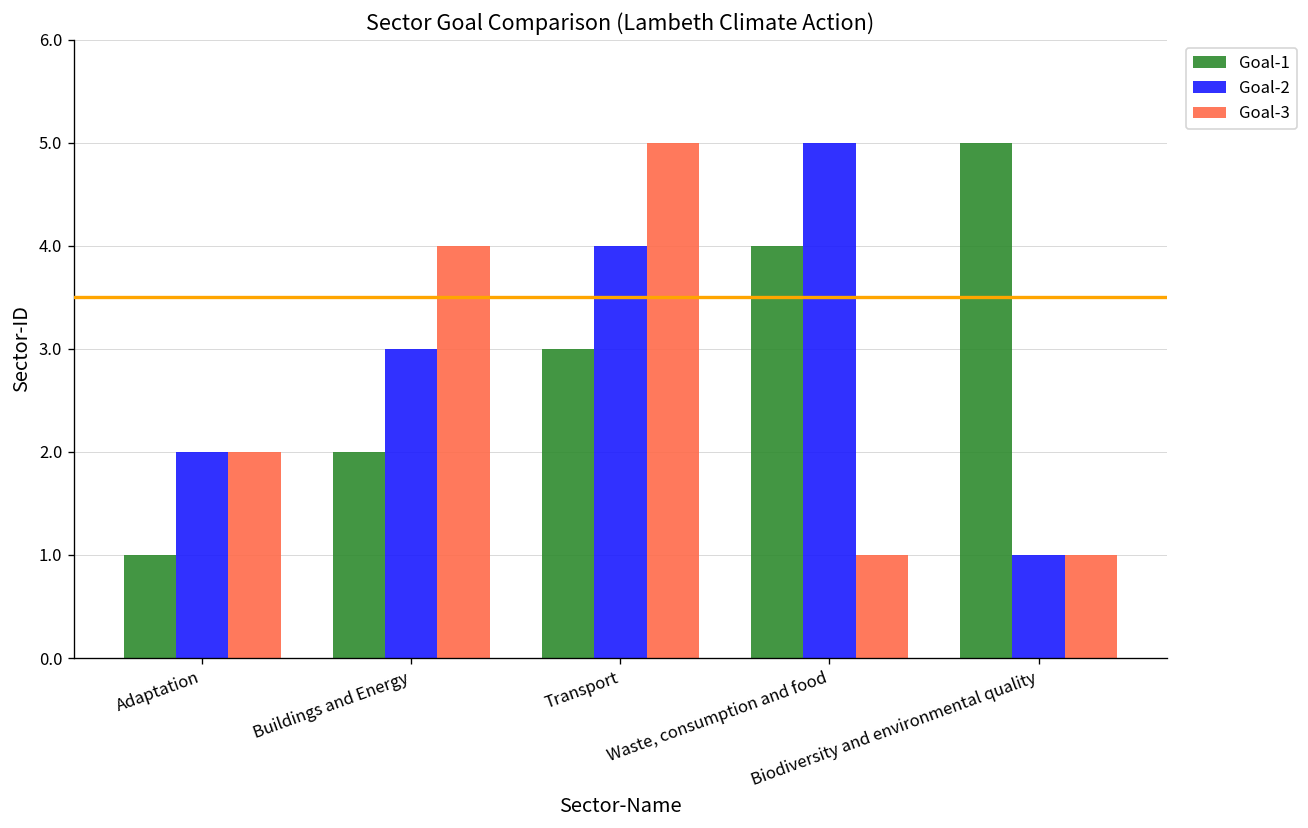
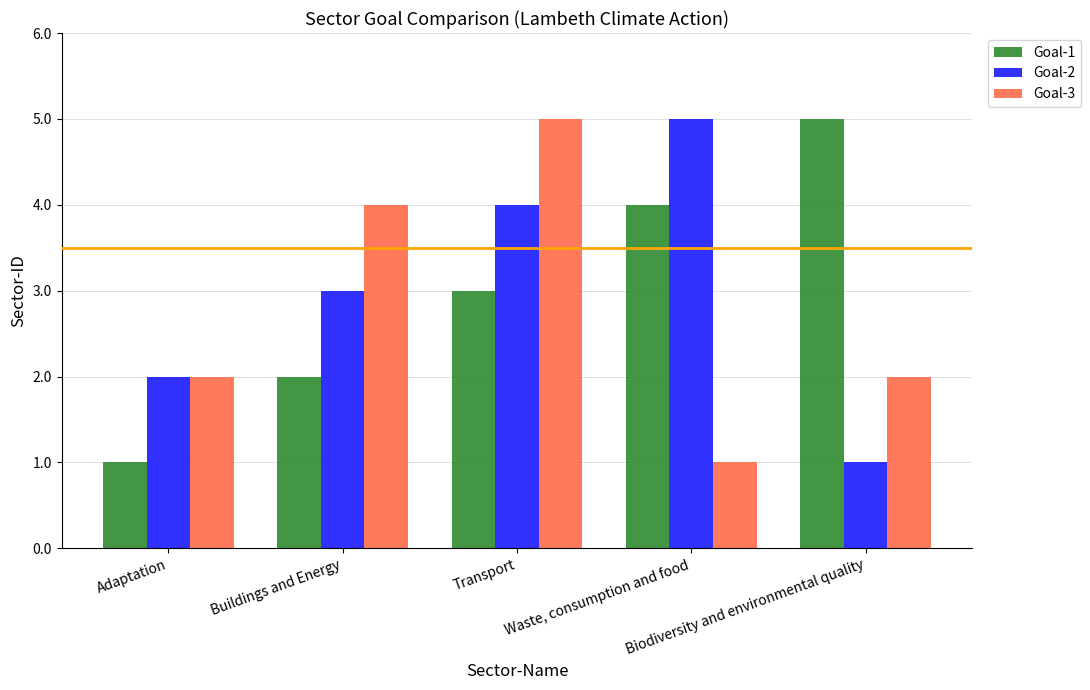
  {
    "Goal-1": {
      "Adaptation": 1,
      "Buildings and Energy": 2,
      "Transport": 3,
      "Waste, consumption and food": 4,
      "Biodiversity and environmental quality": 5
    },
    "Goal-2": {
      "Adaptation": 2,
      "Buildings and Energy": 3,
      "Transport": 4,
      "Waste, consumption and food": 5,
      "Biodiversity and environmental quality": 1
    },
    "Goal-3": {
      "Adaptation": 2,
      "Buildings and Energy": 4,
      "Transport": 5,
      "Waste, consumption and food": 1,
-     "Biodiversity and environmental quality": 1
+     "Biodiversity and environmental quality": 2
    }
  }
